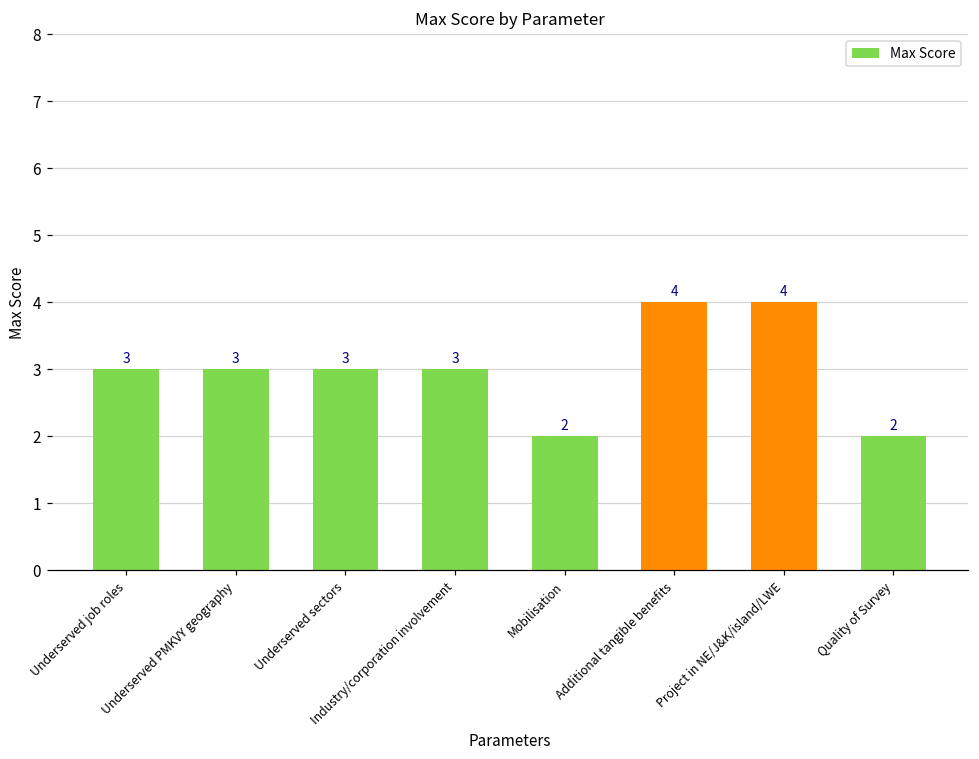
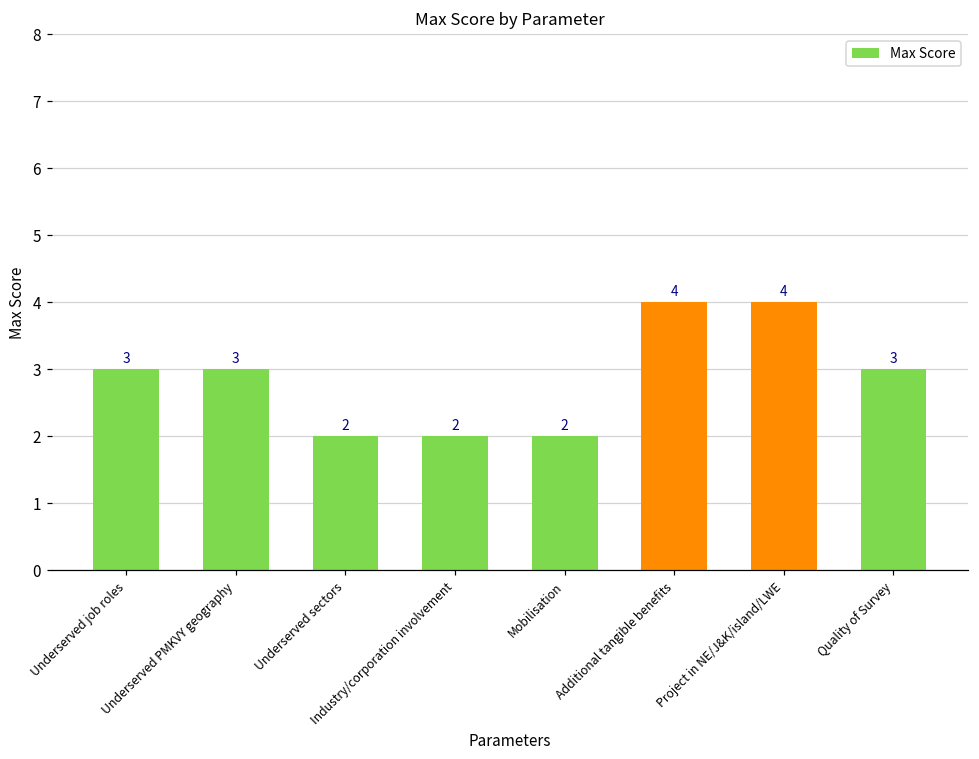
  {
    "Underserved job roles": 3,
    "Underserved PMKVY geography": 3,
-   "Underserved sectors": 3,
-   "Industry/corporation involvement": 3,
+   "Underserved sectors": 2,
+   "Industry/corporation involvement": 2,
    "Mobilisation": 2,
    "Additional tangible benefits": 4,
    "Project in NE/J&K/island/LWE": 4,
-   "Quality of Survey": 2
+   "Quality of Survey": 3
  }
